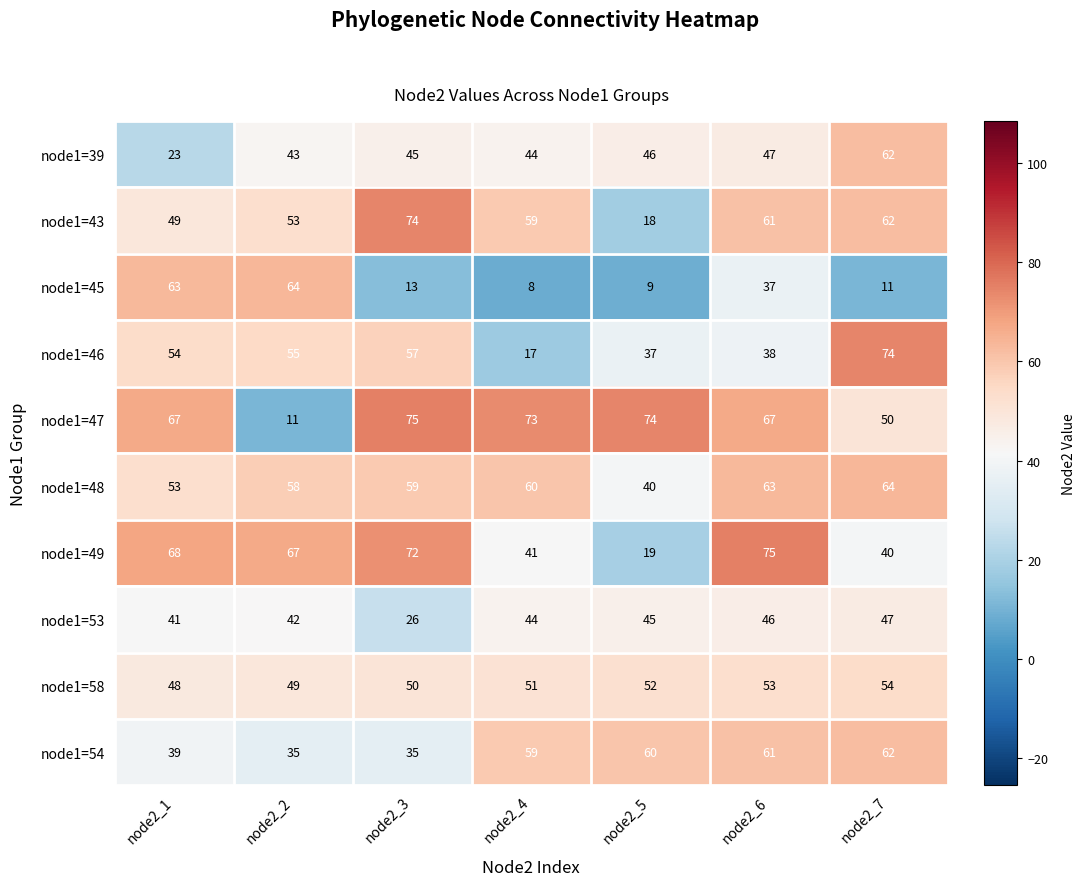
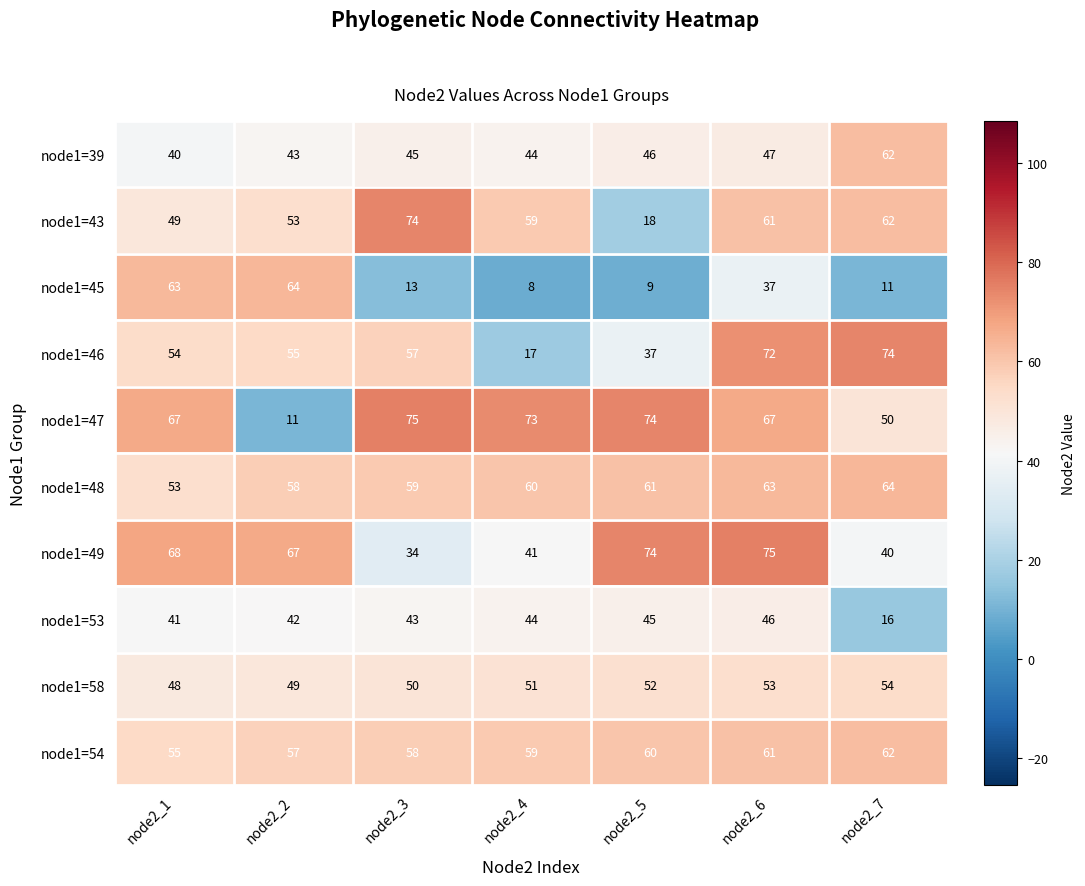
  {
    "node1=39": {
-     "node2_1": 23,
+     "node2_1": 40,
      "node2_2": 43,
      "node2_3": 45,
      "node2_4": 44,
      "node2_5": 46,
      "node2_6": 47,
      "node2_7": 62
    },
    "node1=43": {
      "node2_1": 49,
      "node2_2": 53,
      "node2_3": 74,
      "node2_4": 59,
      "node2_5": 18,
      "node2_6": 61,
      "node2_7": 62
    },
    "node1=45": {
      "node2_1": 63,
      "node2_2": 64,
      "node2_3": 13,
      "node2_4": 8,
      "node2_5": 9,
      "node2_6": 37,
      "node2_7": 11
    },
    "node1=46": {
      "node2_1": 54,
      "node2_2": 55,
      "node2_3": 57,
      "node2_4": 17,
      "node2_5": 37,
-     "node2_6": 38,
+     "node2_6": 72,
      "node2_7": 74
    },
    "node1=47": {
      "node2_1": 67,
      "node2_2": 11,
      "node2_3": 75,
      "node2_4": 73,
      "node2_5": 74,
      "node2_6": 67,
      "node2_7": 50
    },
    "node1=48": {
      "node2_1": 53,
      "node2_2": 58,
      "node2_3": 59,
      "node2_4": 60,
-     "node2_5": 40,
+     "node2_5": 61,
      "node2_6": 63,
      "node2_7": 64
    },
    "node1=49": {
      "node2_1": 68,
      "node2_2": 67,
-     "node2_3": 72,
+     "node2_3": 34,
      "node2_4": 41,
-     "node2_5": 19,
+     "node2_5": 74,
      "node2_6": 75,
      "node2_7": 40
    },
    "node1=53": {
      "node2_1": 41,
      "node2_2": 42,
-     "node2_3": 26,
+     "node2_3": 43,
      "node2_4": 44,
      "node2_5": 45,
      "node2_6": 46,
-     "node2_7": 47
+     "node2_7": 16
    },
    "node1=58": {
      "node2_1": 48,
      "node2_2": 49,
      "node2_3": 50,
      "node2_4": 51,
      "node2_5": 52,
      "node2_6": 53,
      "node2_7": 54
    },
    "node1=54": {
-     "node2_1": 39,
-     "node2_2": 35,
-     "node2_3": 35,
+     "node2_1": 55,
+     "node2_2": 57,
+     "node2_3": 58,
      "node2_4": 59,
      "node2_5": 60,
      "node2_6": 61,
      "node2_7": 62
    }
  }
